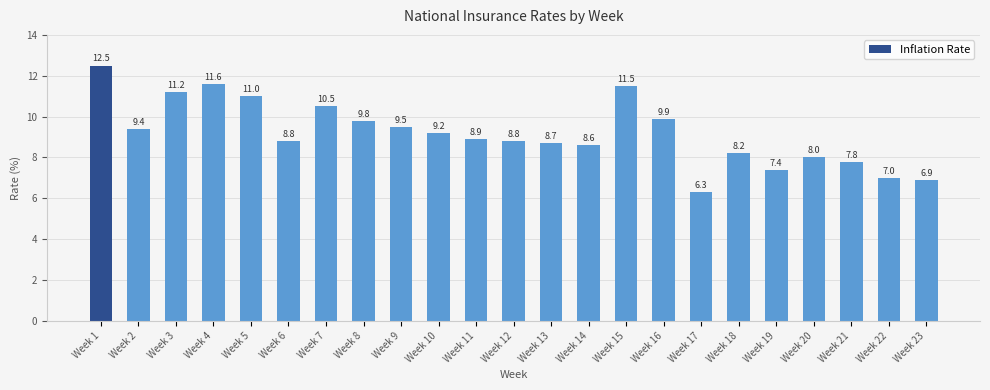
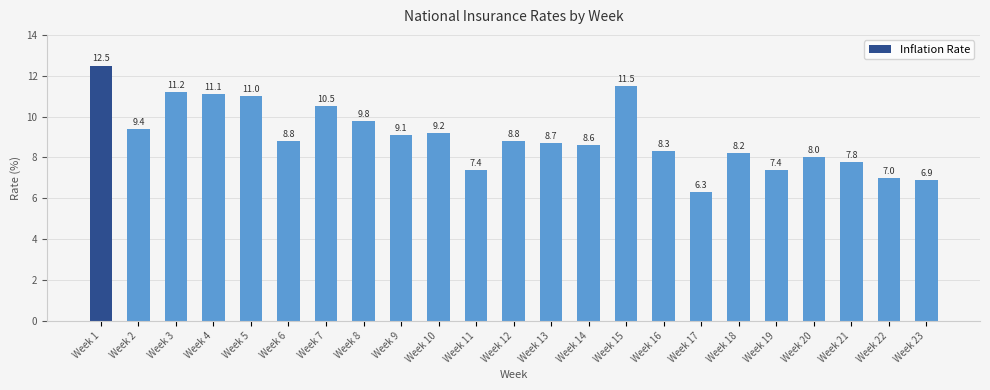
  {
    "Week 1": 12.5,
    "Week 2": 9.4,
    "Week 3": 11.2,
-   "Week 4": 11.6,
+   "Week 4": 11.1,
    "Week 5": 11.0,
    "Week 6": 8.8,
    "Week 7": 10.5,
    "Week 8": 9.8,
-   "Week 9": 9.5,
+   "Week 9": 9.1,
    "Week 10": 9.2,
-   "Week 11": 8.9,
+   "Week 11": 7.4,
    "Week 12": 8.8,
    "Week 13": 8.7,
    "Week 14": 8.6,
    "Week 15": 11.5,
-   "Week 16": 9.9,
+   "Week 16": 8.3,
    "Week 17": 6.3,
    "Week 18": 8.2,
    "Week 19": 7.4,
    "Week 20": 8.0,
    "Week 21": 7.8,
    "Week 22": 7.0,
    "Week 23": 6.9
  }
